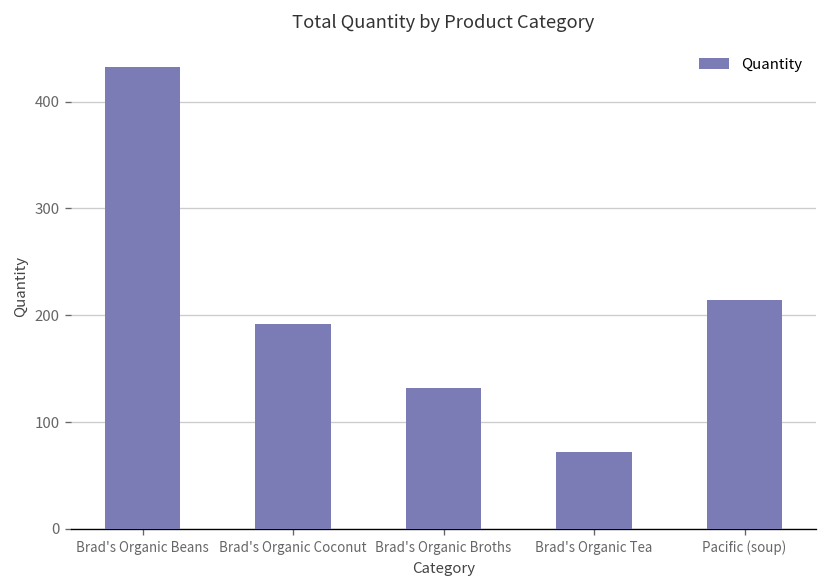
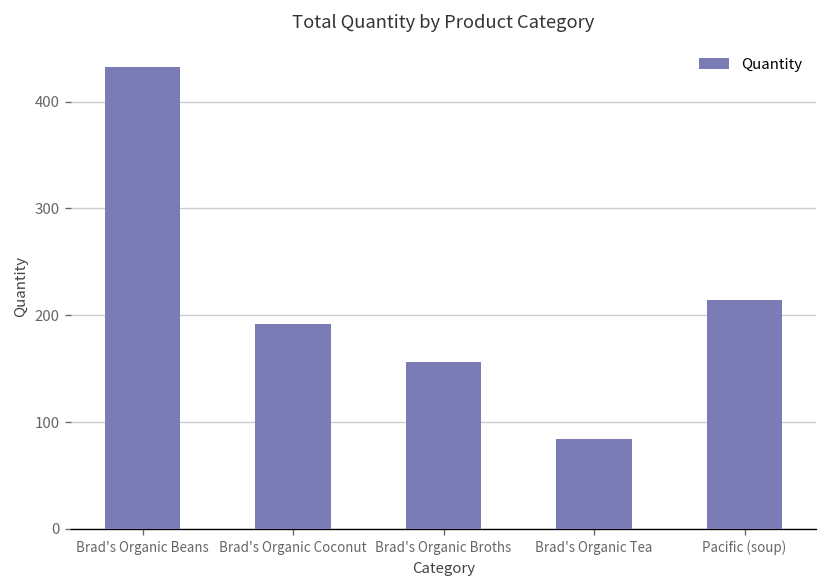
  {
    "Brad's Organic Beans": 430,
    "Brad's Organic Coconut": 190,
-   "Brad's Organic Broths": 130,
-   "Brad's Organic Tea": 70,
+   "Brad's Organic Broths": 160,
+   "Brad's Organic Tea": 80,
    "Pacific (soup)": 210
  }
